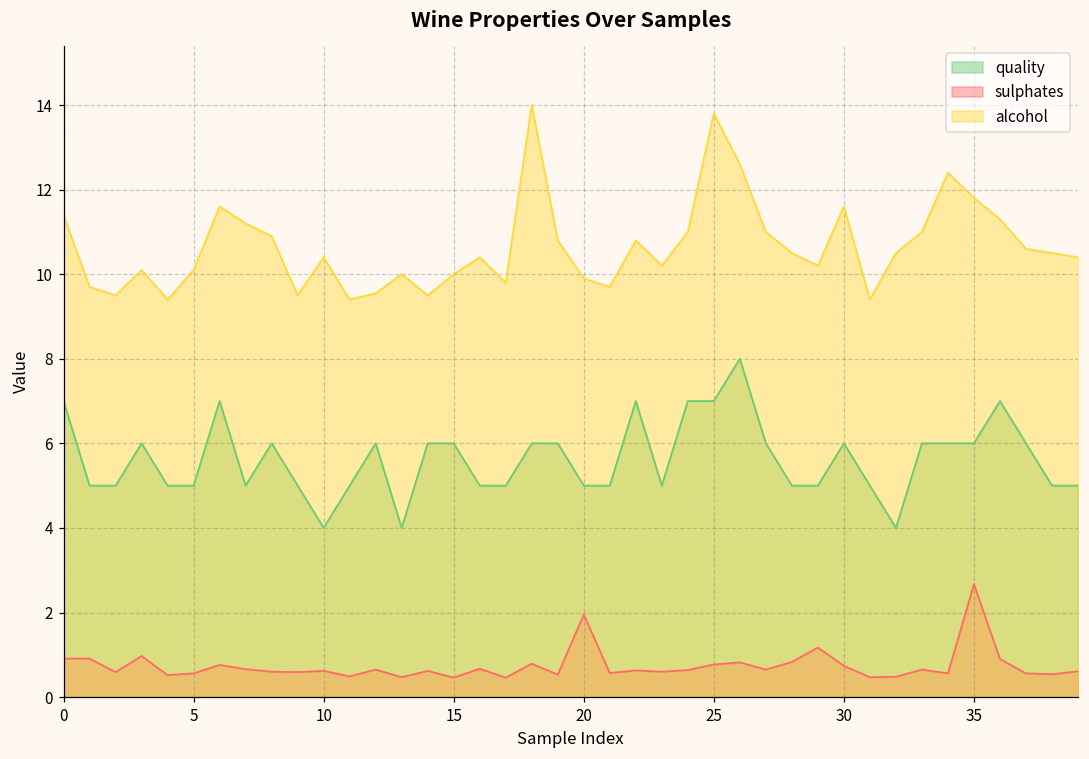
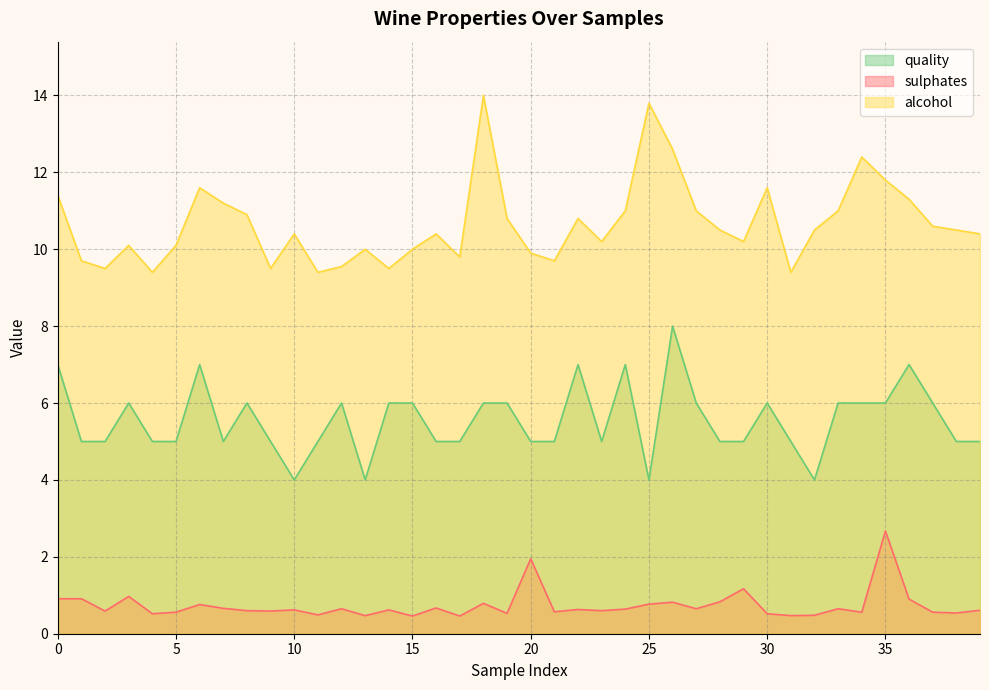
  {
    "quality": {
      "0": 7,
      "5": 5,
      "10": 4,
      "15": 6,
      "20": 5,
-     "25": 7,
+     "25": 4,
      "30": 6,
      "35": 6
    },
    "sulphates": {
      "0": 0.9,
      "5": 0.6,
      "10": 0.6,
      "15": 0.5,
      "20": 2.0,
      "25": 0.8,
-     "30": 0.7,
+     "30": 0.5,
      "35": 2.7
    },
    "alcohol": {
      "0": 11.4,
      "5": 10.1,
      "10": 10.4,
      "15": 10.0,
      "20": 9.9,
      "25": 13.8,
      "30": 11.6,
      "35": 11.8
    }
  }
